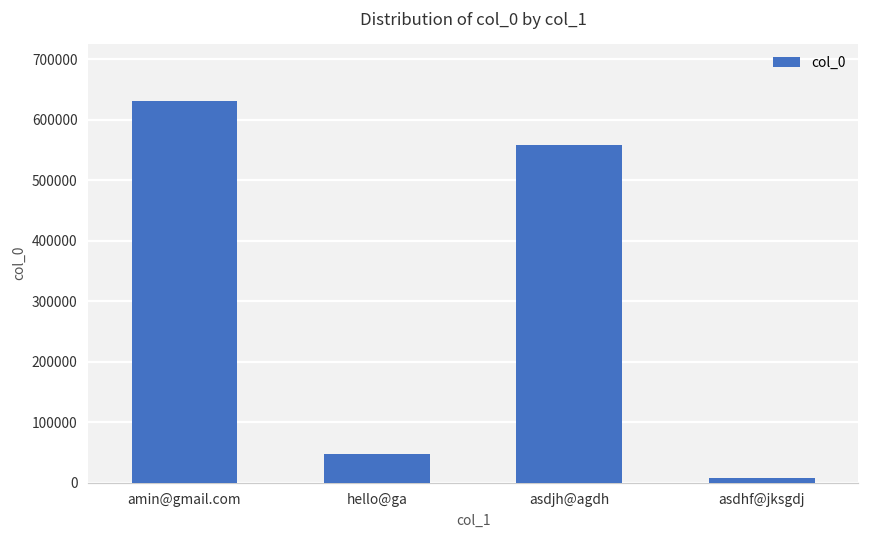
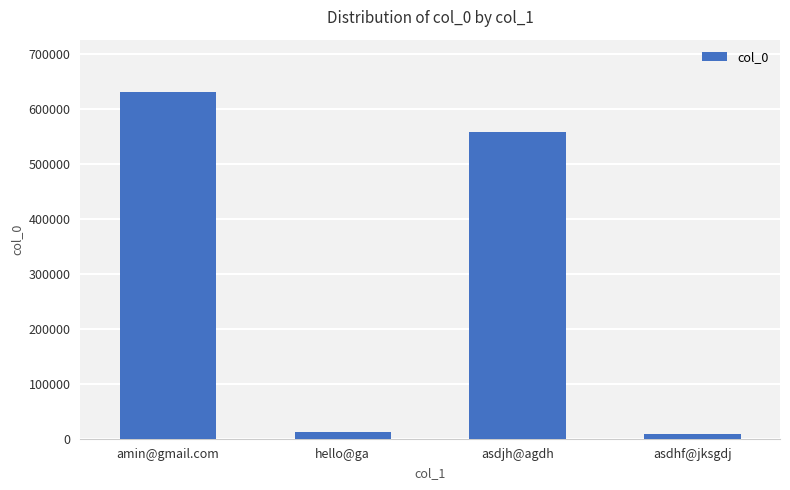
  {
    "amin@gmail.com": 630000,
-   "hello@ga": 50000,
+   "hello@ga": 10000,
    "asdjh@agdh": 560000,
    "asdhf@jksgdj": 10000
  }
